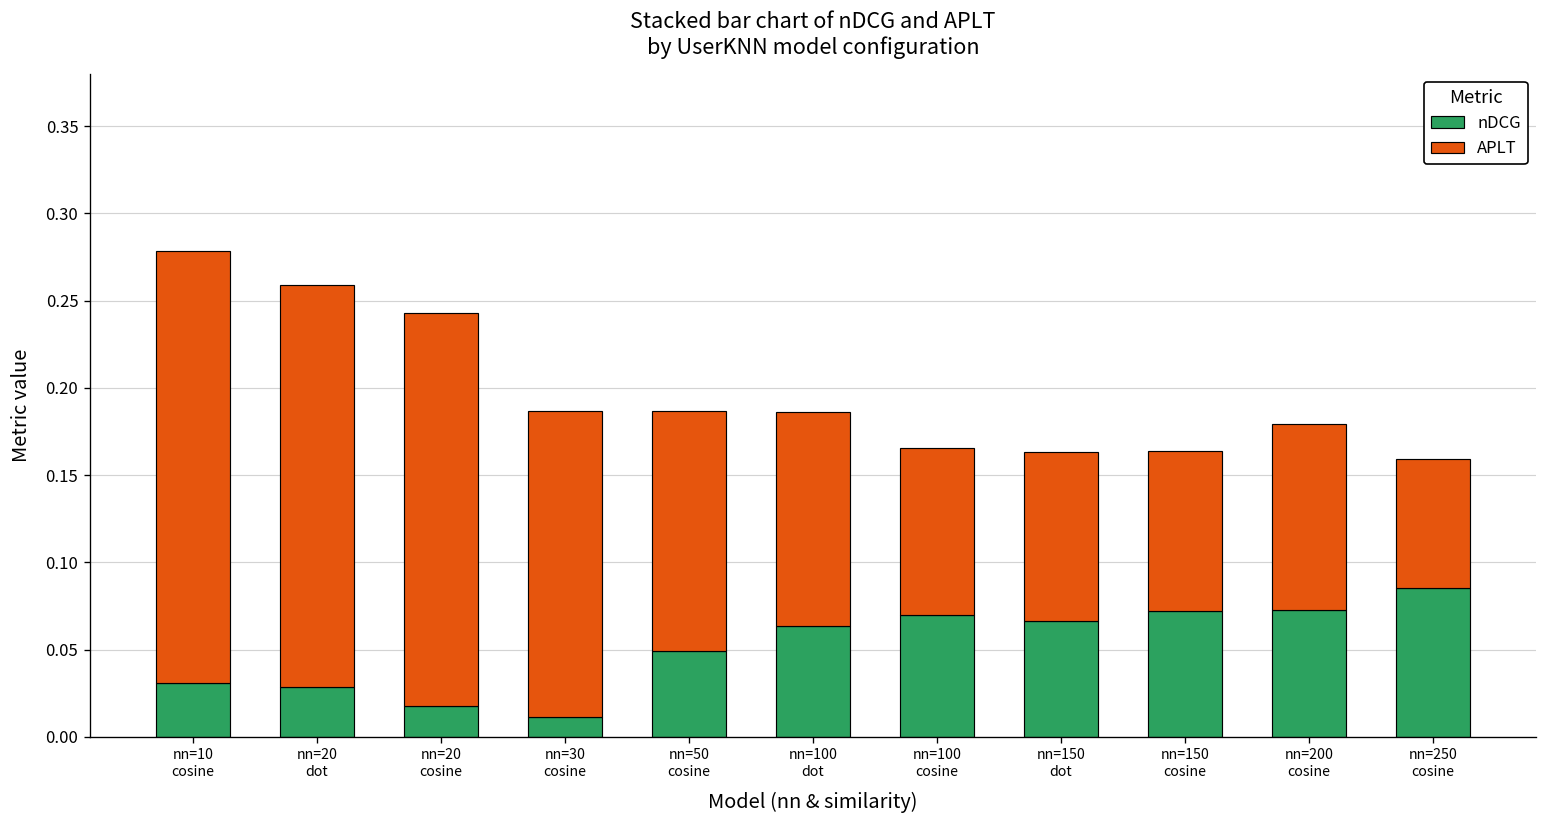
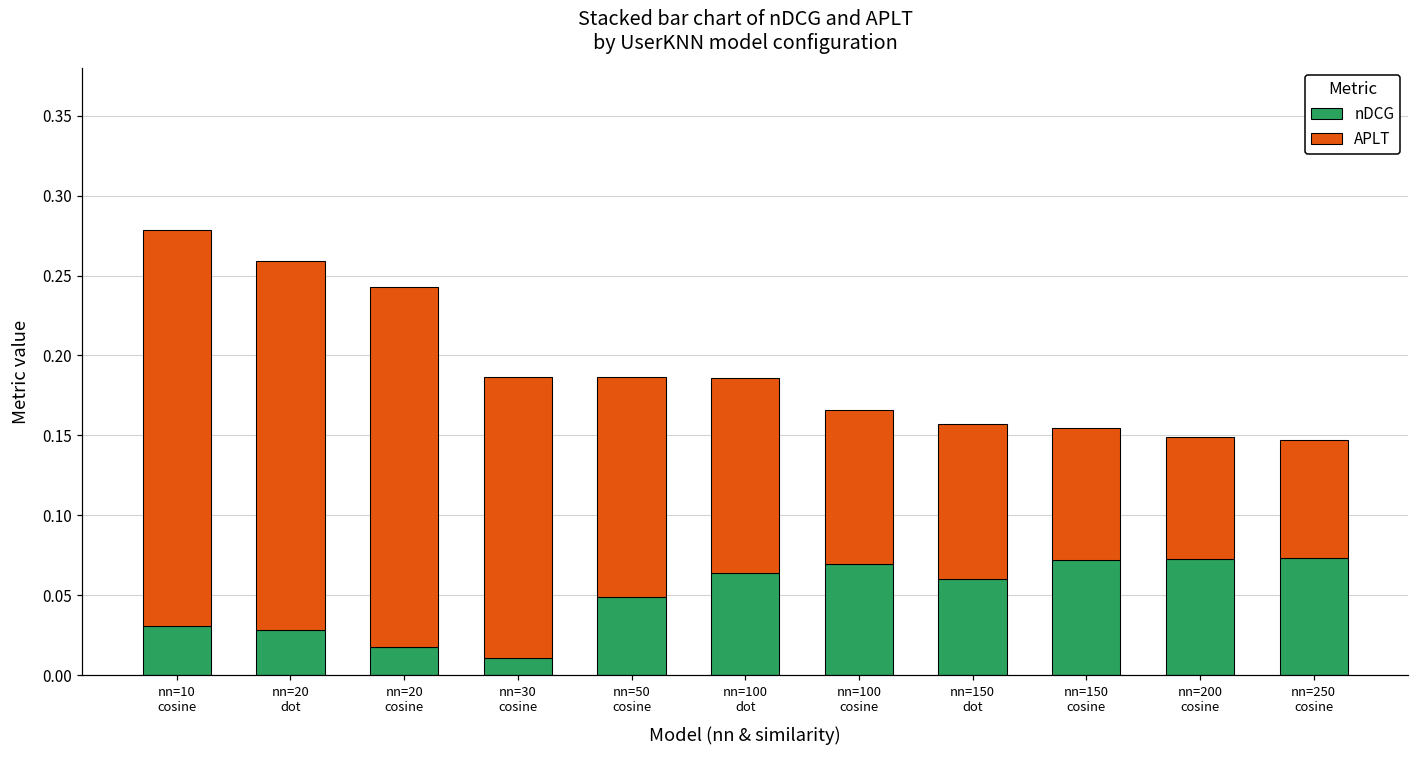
  {
    "nDCG": {
      "nn=10 cosine": 0.031,
      "nn=20 dot": 0.029,
      "nn=20 cosine": 0.018,
      "nn=30 cosine": 0.011,
      "nn=50 cosine": 0.049,
      "nn=100 dot": 0.064,
      "nn=100 cosine": 0.070,
-     "nn=150 dot": 0.066,
+     "nn=150 dot": 0.060,
      "nn=150 cosine": 0.072,
      "nn=200 cosine": 0.073,
-     "nn=250 cosine": 0.085
+     "nn=250 cosine": 0.073
    },
    "APLT": {
      "nn=10 cosine": 0.247,
      "nn=20 dot": 0.230,
      "nn=20 cosine": 0.225,
      "nn=30 cosine": 0.176,
      "nn=50 cosine": 0.138,
      "nn=100 dot": 0.122,
      "nn=100 cosine": 0.096,
      "nn=150 dot": 0.097,
-     "nn=150 cosine": 0.092,
-     "nn=200 cosine": 0.107,
+     "nn=150 cosine": 0.082,
+     "nn=200 cosine": 0.076,
      "nn=250 cosine": 0.074
    }
  }
